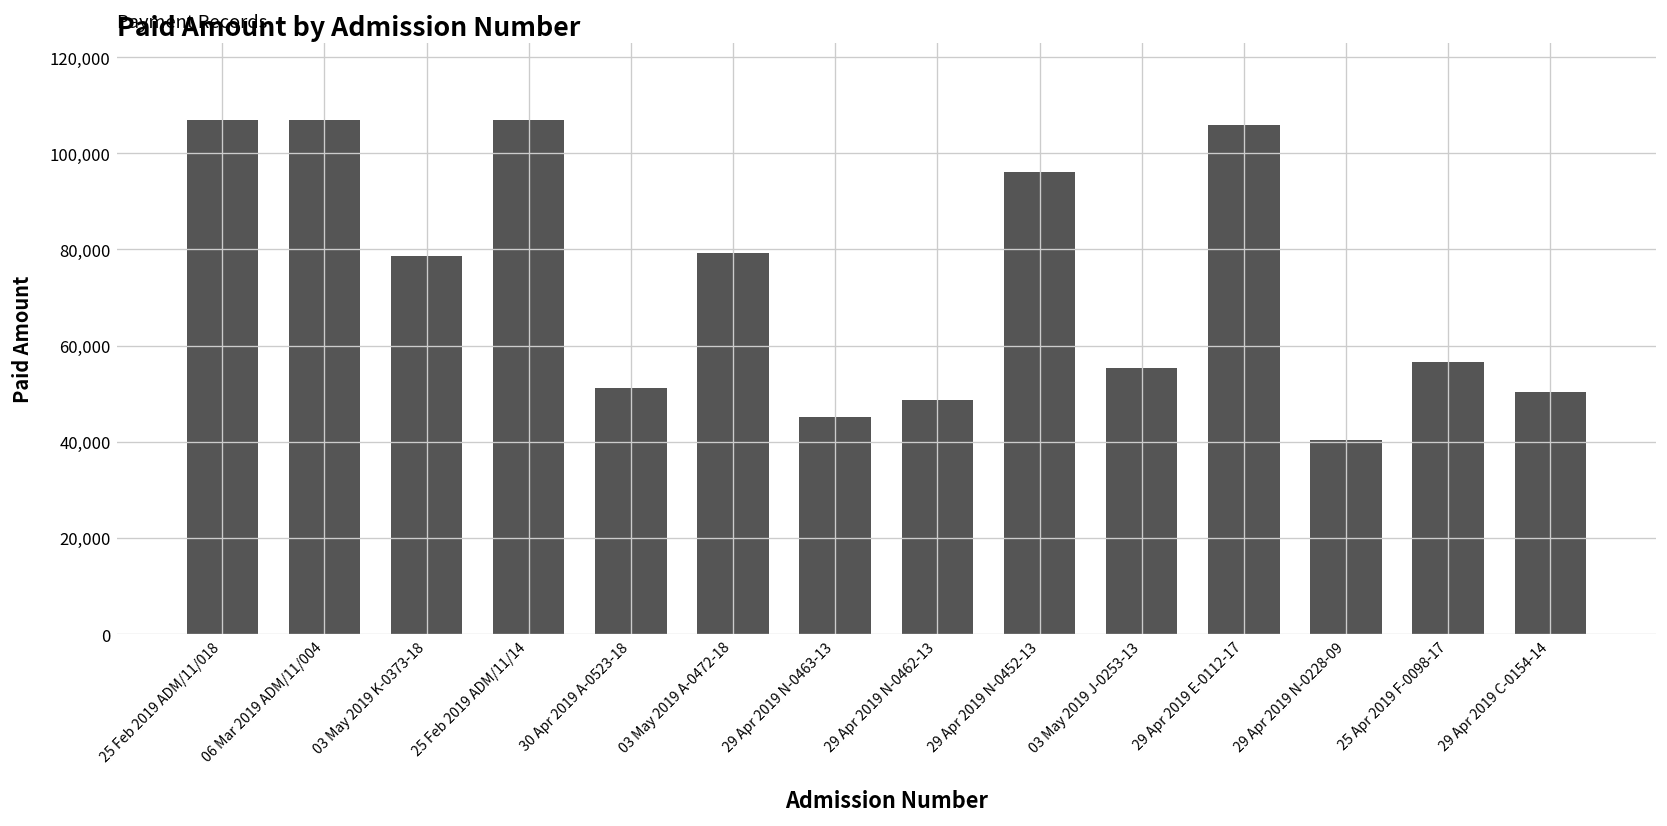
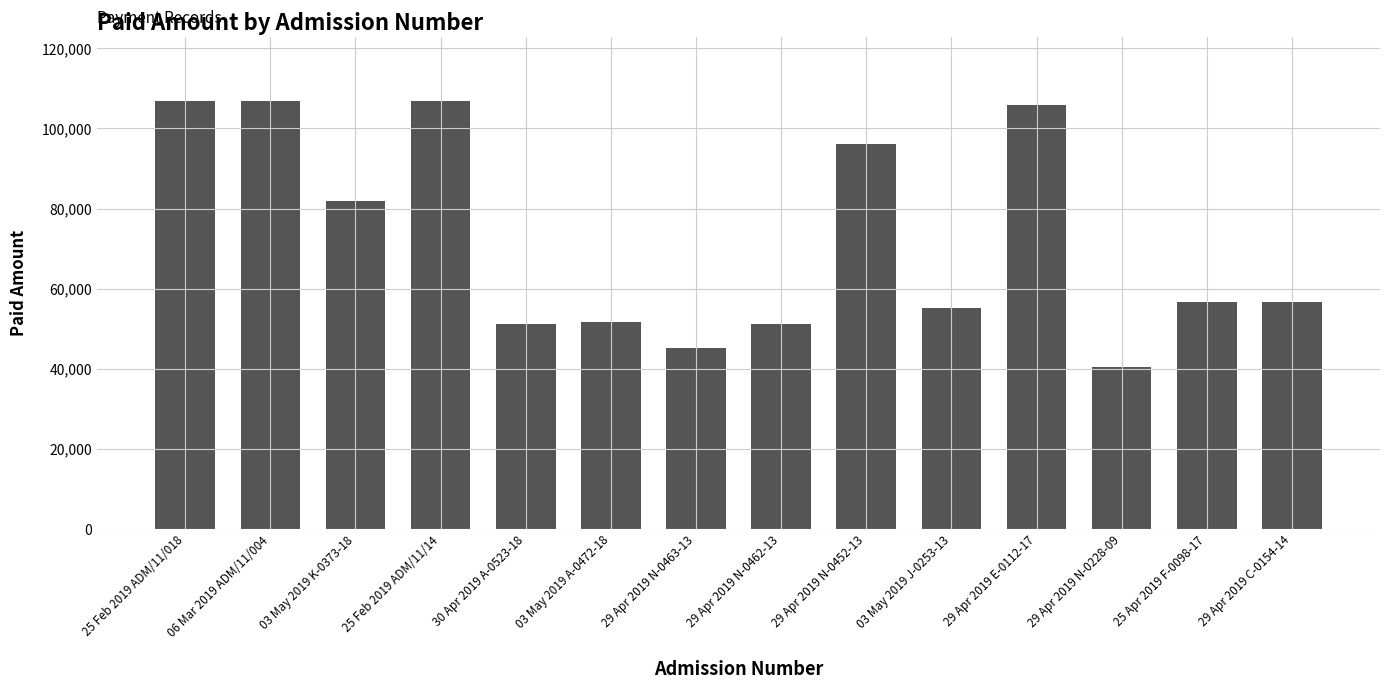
  {
    "25 Feb 2019 ADM/11/018": "107,000",
    "06 Mar 2019 ADM/11/004": "107,000",
-   "03 May 2019 K-0373-18": "79,000",
+   "03 May 2019 K-0373-18": "82,000",
    "25 Feb 2019 ADM/11/14": "107,000",
    "30 Apr 2019 A-0523-18": "51,000",
-   "03 May 2019 A-0472-18": "79,000",
+   "03 May 2019 A-0472-18": "52,000",
    "29 Apr 2019 N-0463-13": "45,000",
-   "29 Apr 2019 N-0462-13": "49,000",
+   "29 Apr 2019 N-0462-13": "51,000",
    "29 Apr 2019 N-0452-13": "96,000",
    "03 May 2019 J-0253-13": "55,000",
    "29 Apr 2019 E-0112-17": "106,000",
    "29 Apr 2019 N-0228-09": "40,000",
    "25 Apr 2019 F-0098-17": "57,000",
-   "29 Apr 2019 C-0154-14": "50,000"
+   "29 Apr 2019 C-0154-14": "57,000"
  }
